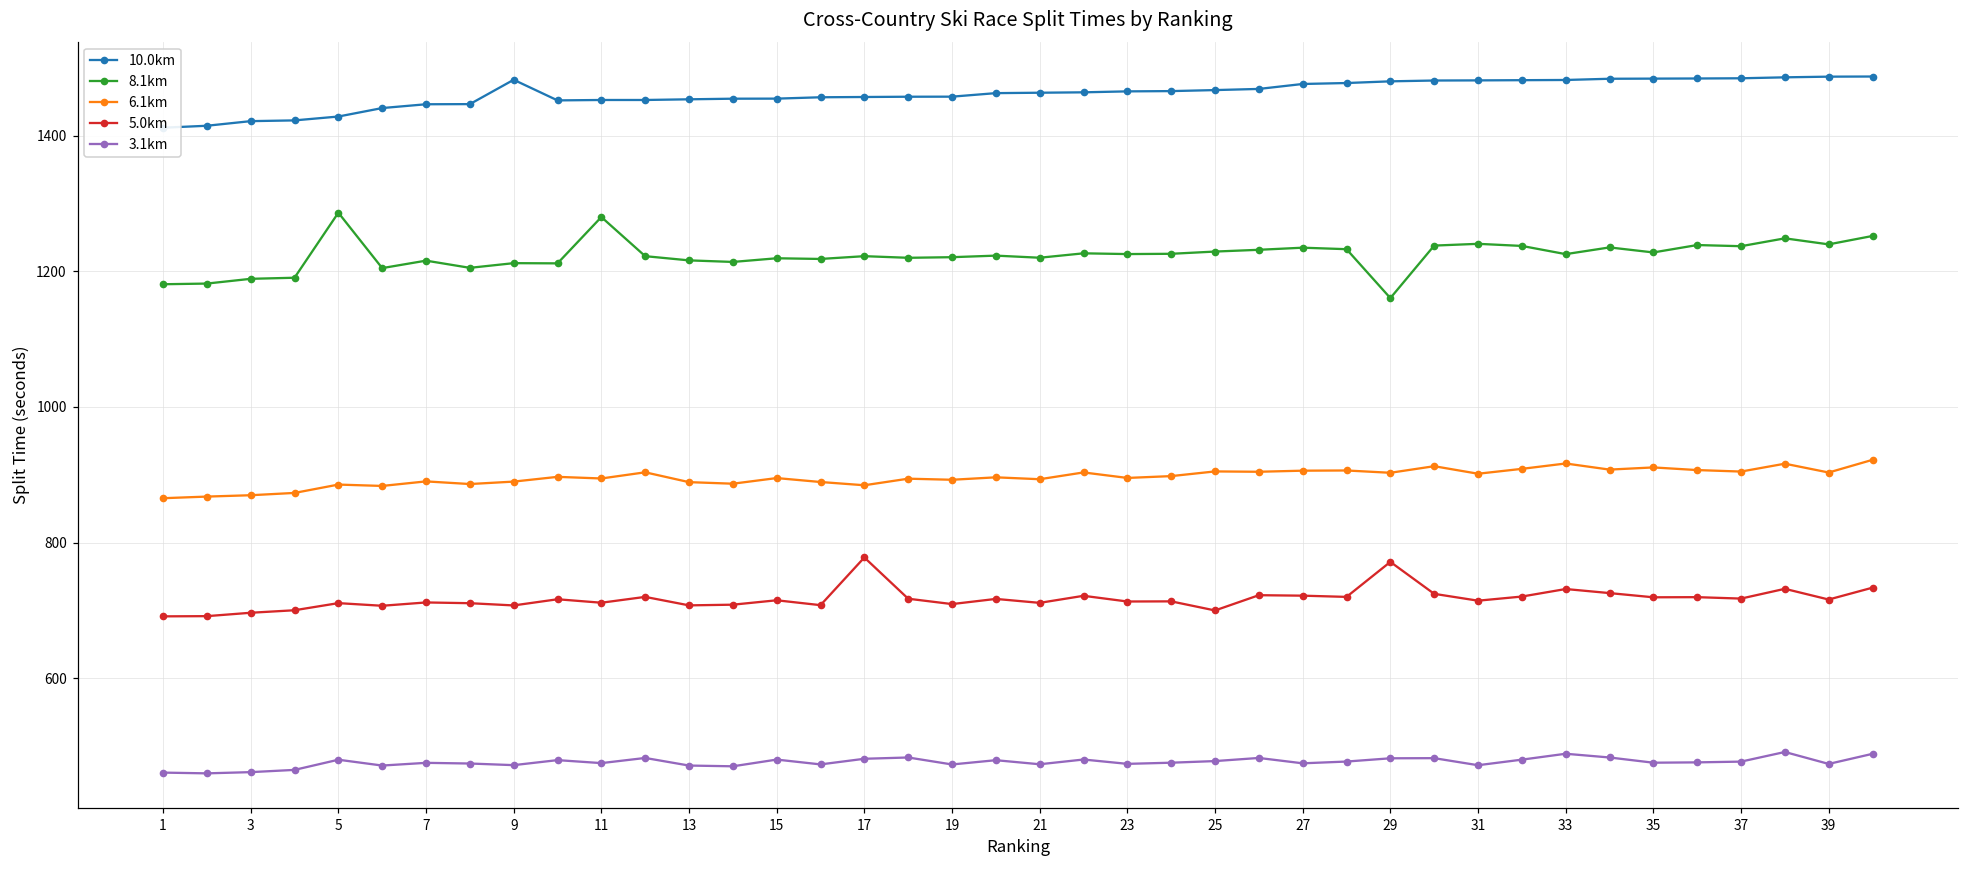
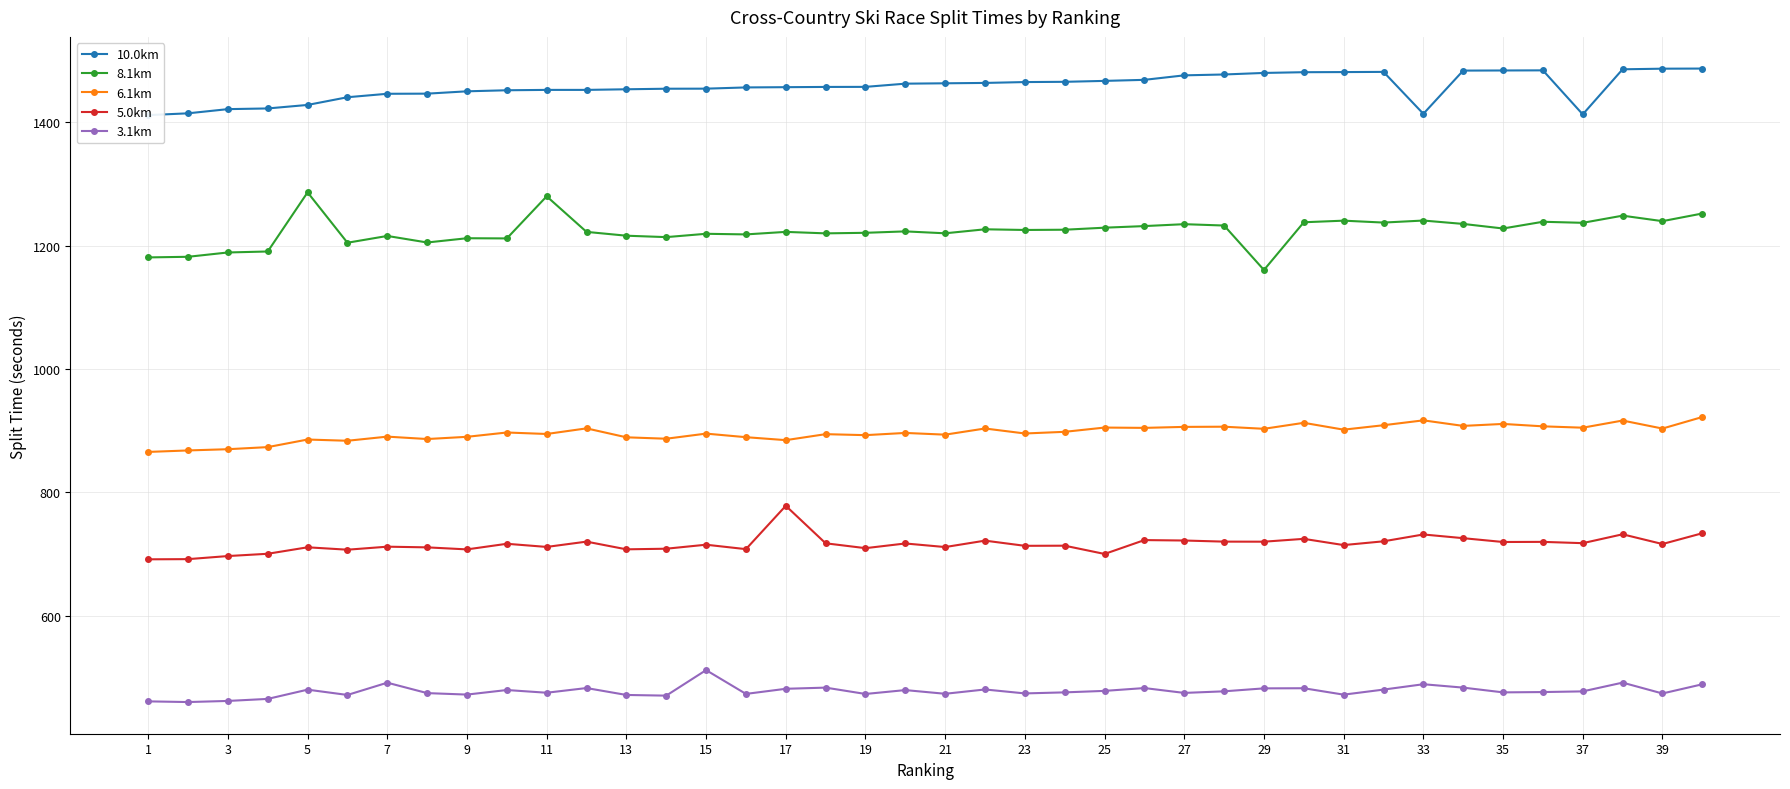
  {
    "10.0km": {
      "3": 1420,
      "5": 1430,
      "7": 1450,
-     "9": 1480,
+     "9": 1450,
      "11": 1450,
      "13": 1450,
      "15": 1450,
      "17": 1460,
      "19": 1460,
      "21": 1460,
      "23": 1470,
      "25": 1470,
      "27": 1480,
      "29": 1480,
      "31": 1480,
-     "33": 1480,
+     "33": 1410,
      "35": 1480,
-     "37": 1480,
+     "37": 1410,
      "39": 1490
    },
    "8.1km": {
      "1": 1180,
      "3": 1190,
      "5": 1290,
      "7": 1220,
      "9": 1210,
      "11": 1280,
      "13": 1220,
      "15": 1220,
      "17": 1220,
      "19": 1220,
      "21": 1220,
      "23": 1230,
      "25": 1230,
      "27": 1230,
      "29": 1160,
      "31": 1240,
-     "33": 1230,
+     "33": 1240,
      "35": 1230,
      "37": 1240,
      "39": 1240
    },
    "6.1km": {
      "1": 870,
      "3": 870,
      "5": 890,
      "7": 890,
      "9": 890,
      "11": 890,
      "13": 890,
      "15": 900,
      "17": 880,
      "19": 890,
      "21": 890,
      "23": 900,
      "25": 900,
      "27": 910,
      "29": 900,
      "31": 900,
      "33": 920,
      "35": 910,
      "37": 900,
      "39": 900
    },
    "5.0km": {
      "1": 690,
      "3": 700,
      "5": 710,
      "7": 710,
      "9": 710,
      "11": 710,
      "13": 710,
      "15": 710,
      "17": 780,
      "19": 710,
      "21": 710,
      "23": 710,
      "25": 700,
      "27": 720,
-     "29": 770,
+     "29": 720,
      "31": 710,
      "33": 730,
      "35": 720,
      "37": 720,
      "39": 720
    },
    "3.1km": {
      "1": 460,
      "3": 460,
      "5": 480,
-     "7": 480,
+     "7": 490,
      "9": 470,
      "11": 470,
      "13": 470,
-     "15": 480,
+     "15": 510,
      "17": 480,
      "19": 470,
      "21": 470,
      "23": 470,
      "25": 480,
      "27": 470,
      "29": 480,
      "31": 470,
      "33": 490,
      "35": 480,
      "37": 480,
      "39": 470
    }
  }
